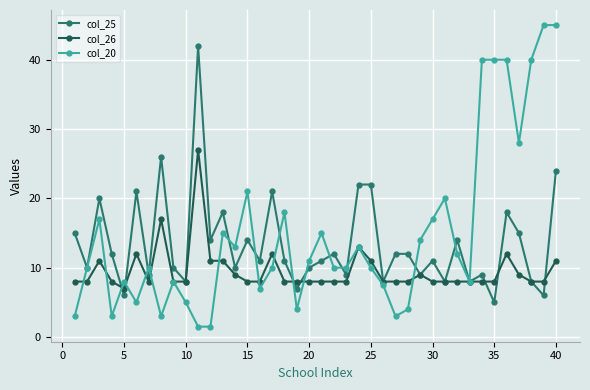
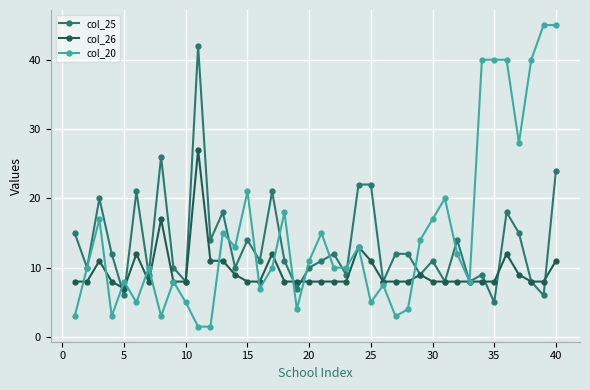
  {
    "col_20": {
      "5": 8,
      "10": 5,
      "15": 21,
      "20": 11,
-     "25": 10,
+     "25": 5,
      "30": 17,
      "35": 40,
      "40": 45
    }
  }
